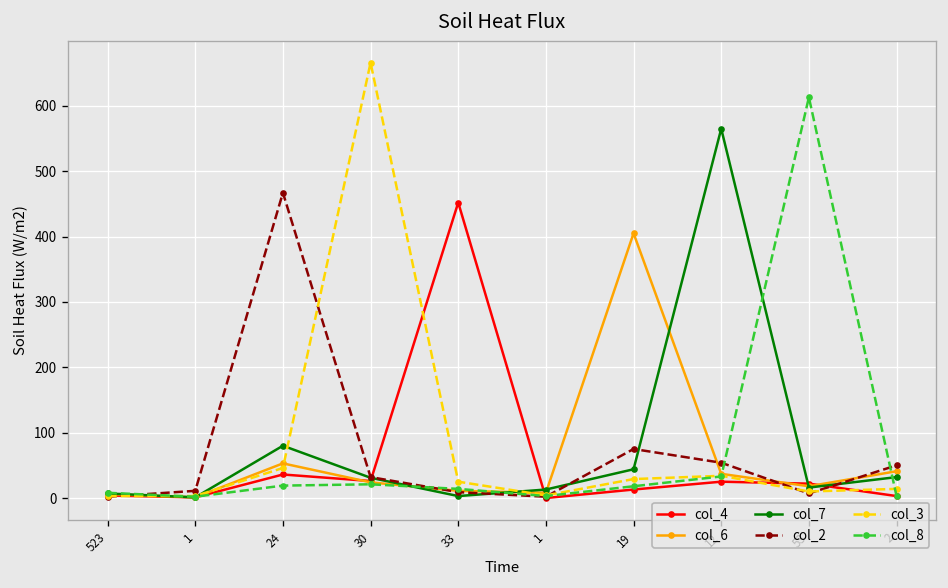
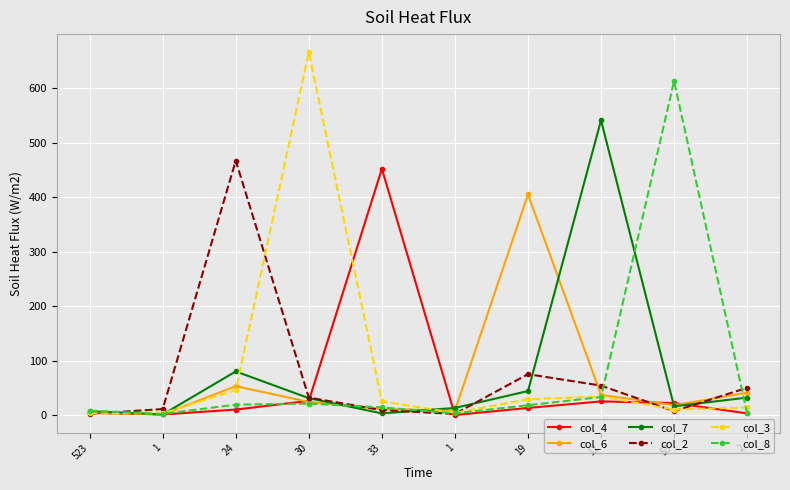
  {
    "col_4": {
-     "24": 40,
+     "24": 10,
      "33": 450,
      "19": 10,
      "12": 30
    },
    "col_7": {
      "24": 80,
      "33": 0,
      "19": 40,
-     "12": 570,
+     "12": 540,
      "2": 30
    },
    "col_2": {
      "24": 470,
      "19": 80,
      "12": 50,
      "2": 50
    },
    "col_8": {
      "24": 20,
      "19": 20,
      "53": 610
    }
  }
